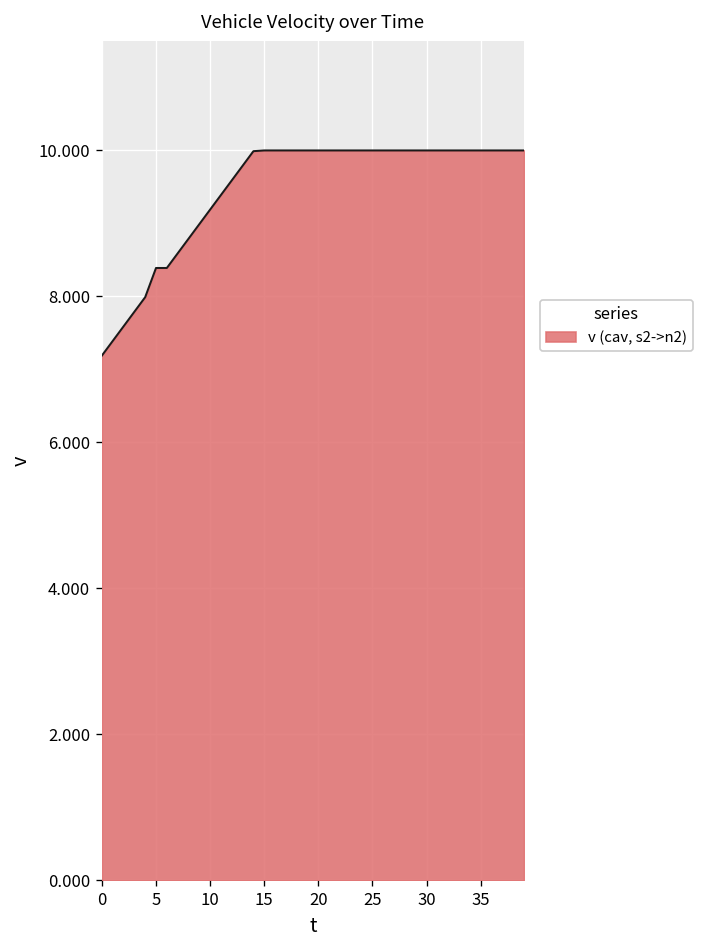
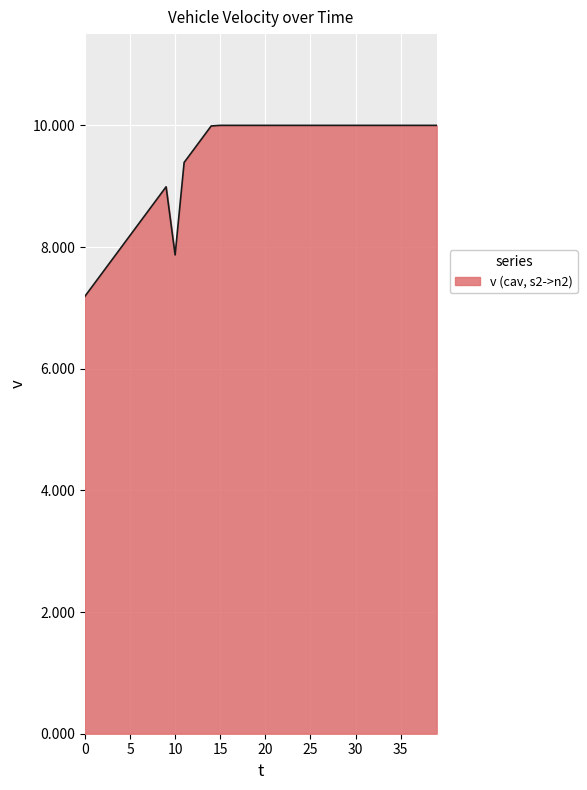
  {
    "0": 7.2,
-   "5": 8.4,
-   "10": 9.2,
+   "5": 8.2,
+   "10": 7.9,
    "15": 10.0,
    "20": 10.0,
    "25": 10.0,
    "30": 10.0,
    "35": 10.0
  }
